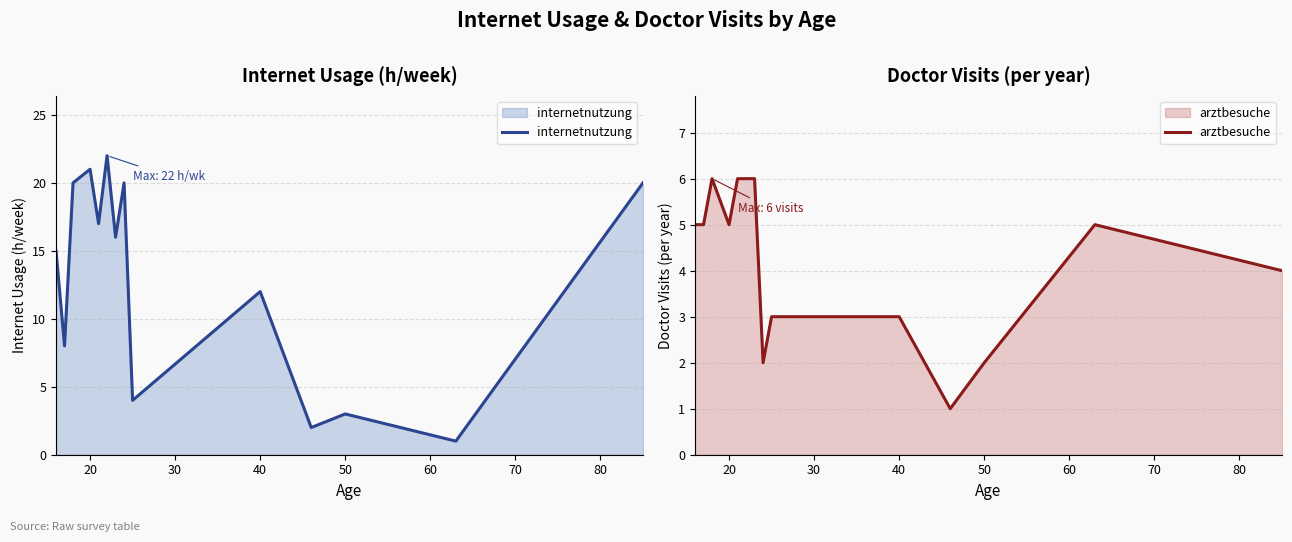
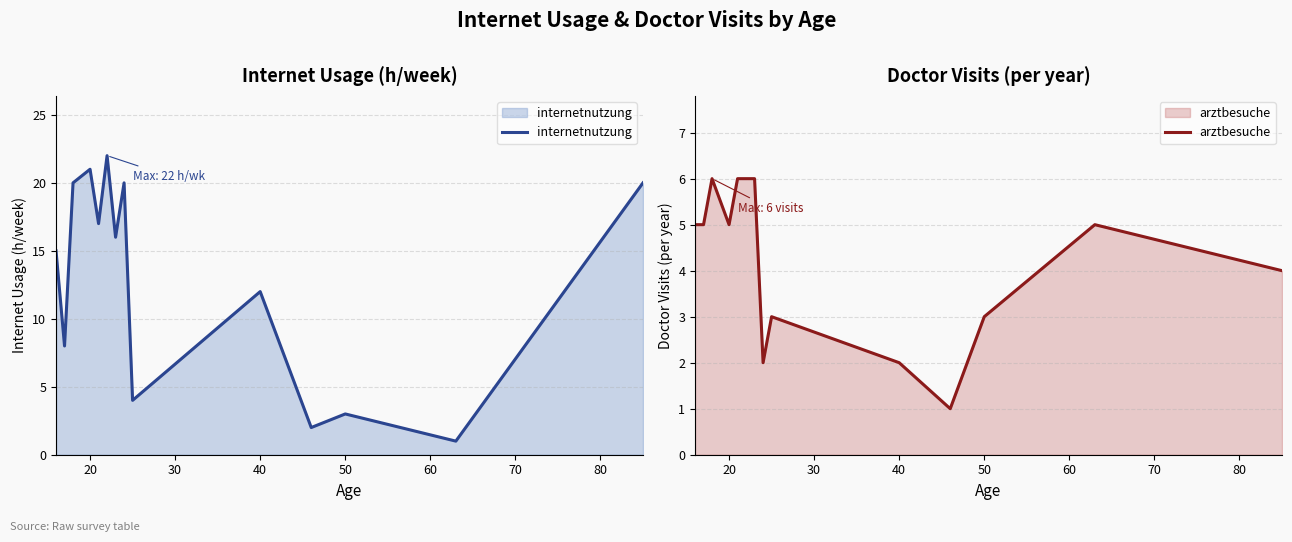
  {
    "Internet Usage (h/week)": {
      "20": 21.0,
      "40": 12.0,
      "50": 3.0
    },
    "Doctor Visits (per year)": {
      "20": 5,
-     "40": 3,
-     "50": 2
+     "40": 2,
+     "50": 3
    }
  }
